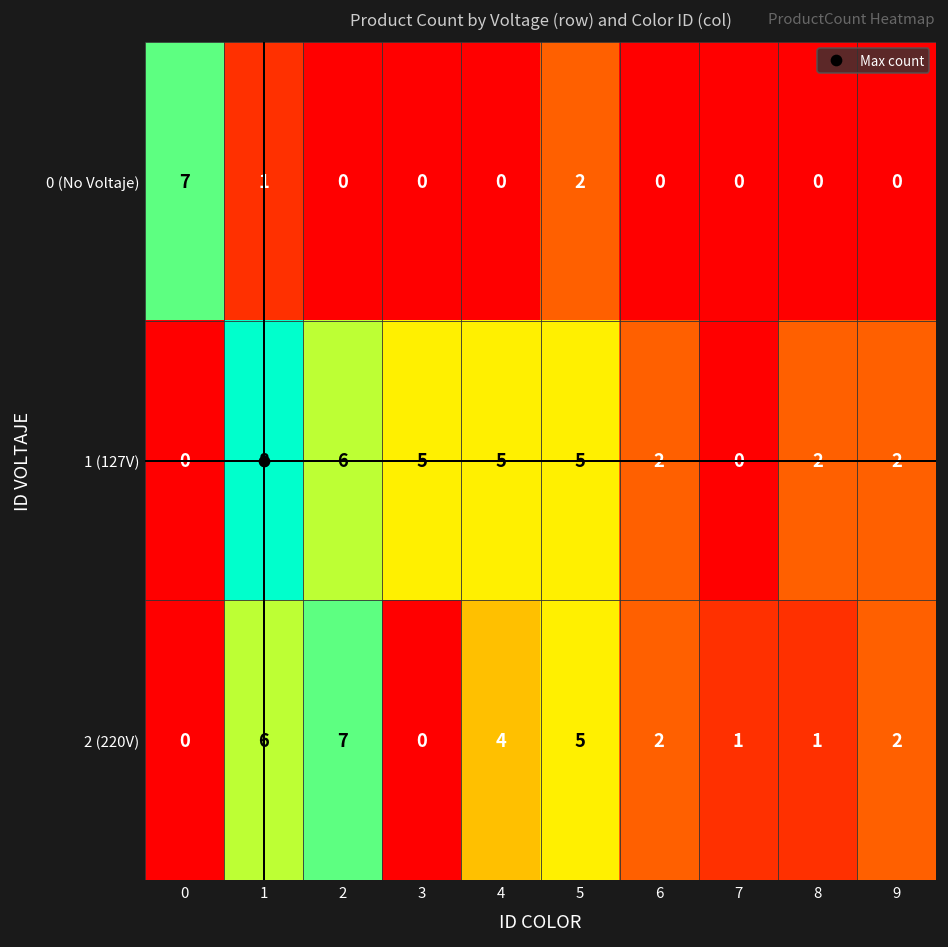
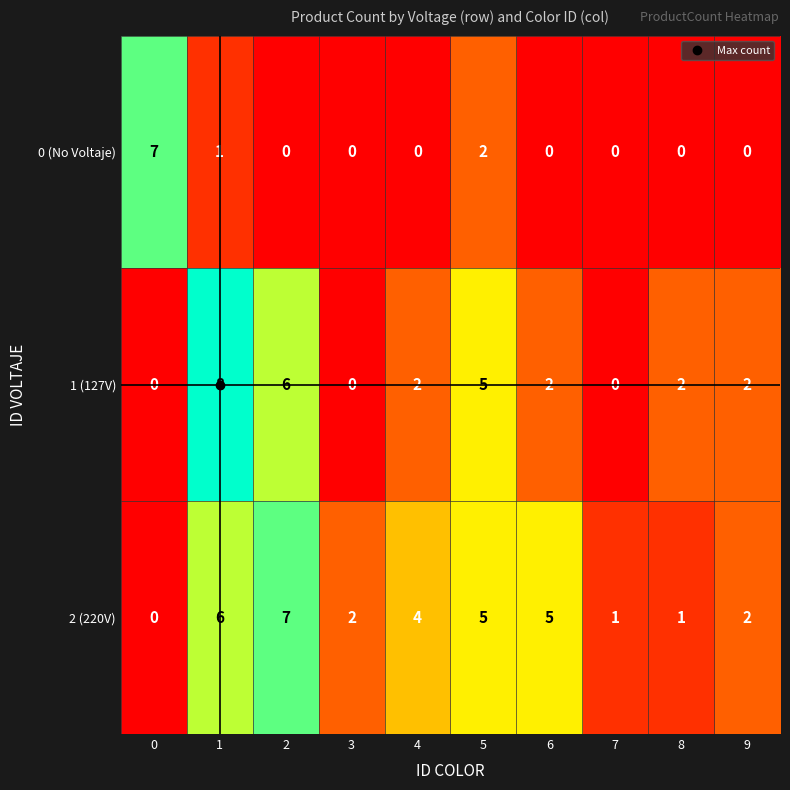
  {
    "0 (No Voltaje)": {
      "0": 7,
      "1": 1,
      "2": 0,
      "3": 0,
      "4": 0,
      "5": 2,
      "6": 0,
      "7": 0,
      "8": 0,
      "9": 0
    },
    "1 (127V)": {
      "0": 0,
      "2": 6,
-     "3": 5,
-     "4": 5,
+     "3": 0,
+     "4": 2,
      "5": 5,
      "6": 2,
      "7": 0,
      "8": 2,
      "9": 2
    },
    "2 (220V)": {
      "0": 0,
      "1": 6,
      "2": 7,
-     "3": 0,
+     "3": 2,
      "4": 4,
      "5": 5,
-     "6": 2,
+     "6": 5,
      "7": 1,
      "8": 1,
      "9": 2
    }
  }
